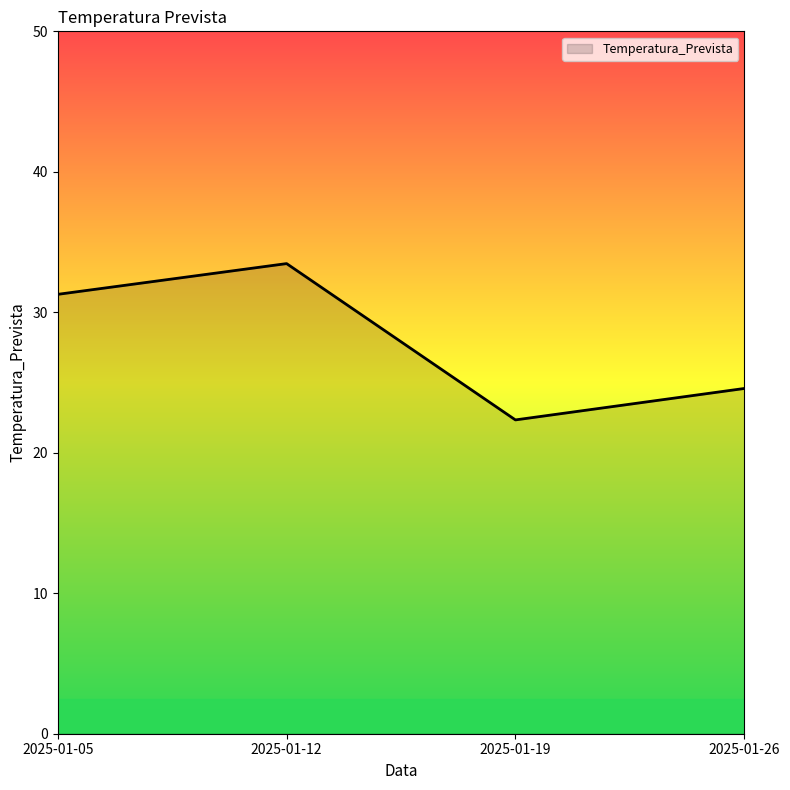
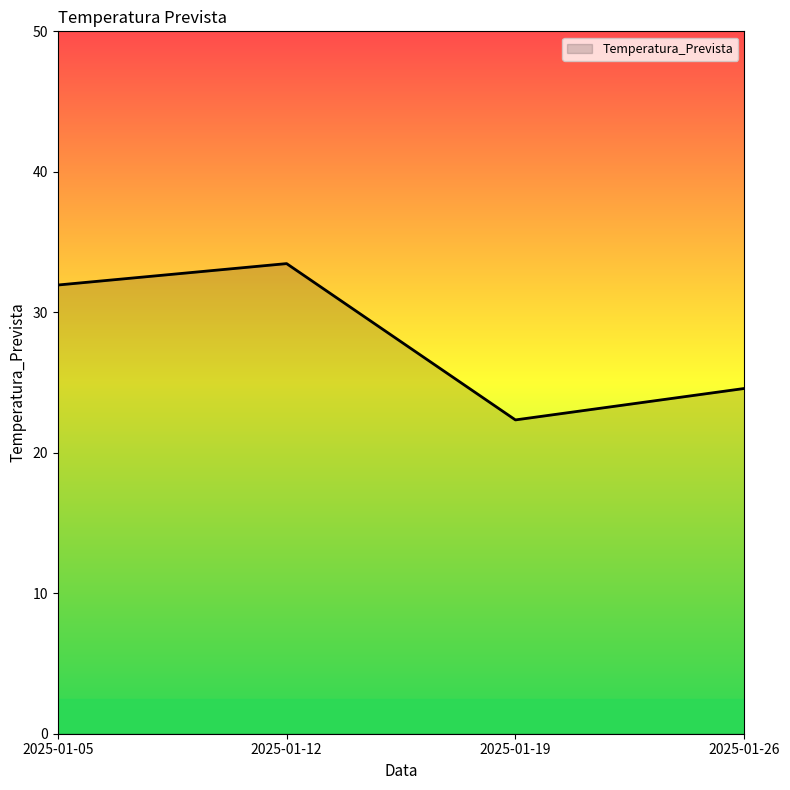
  {
-   "2025-01-05": 31.3,
+   "2025-01-05": 31.9,
    "2025-01-12": 33.5,
    "2025-01-19": 22.3,
    "2025-01-26": 24.6
  }
